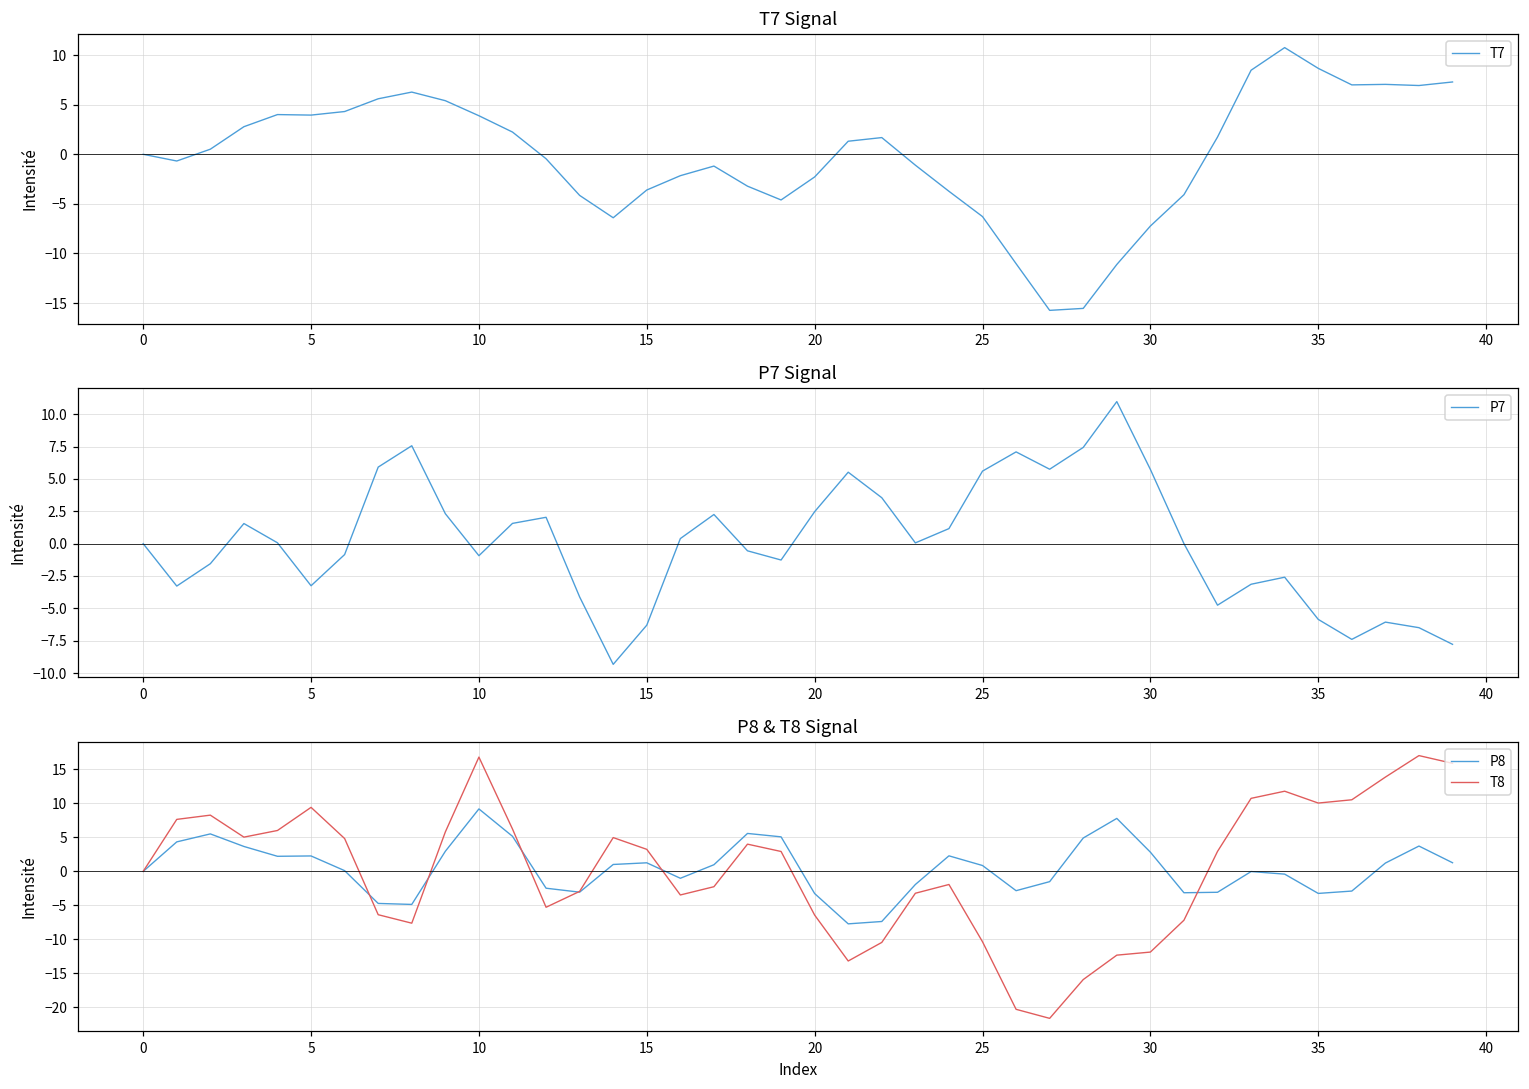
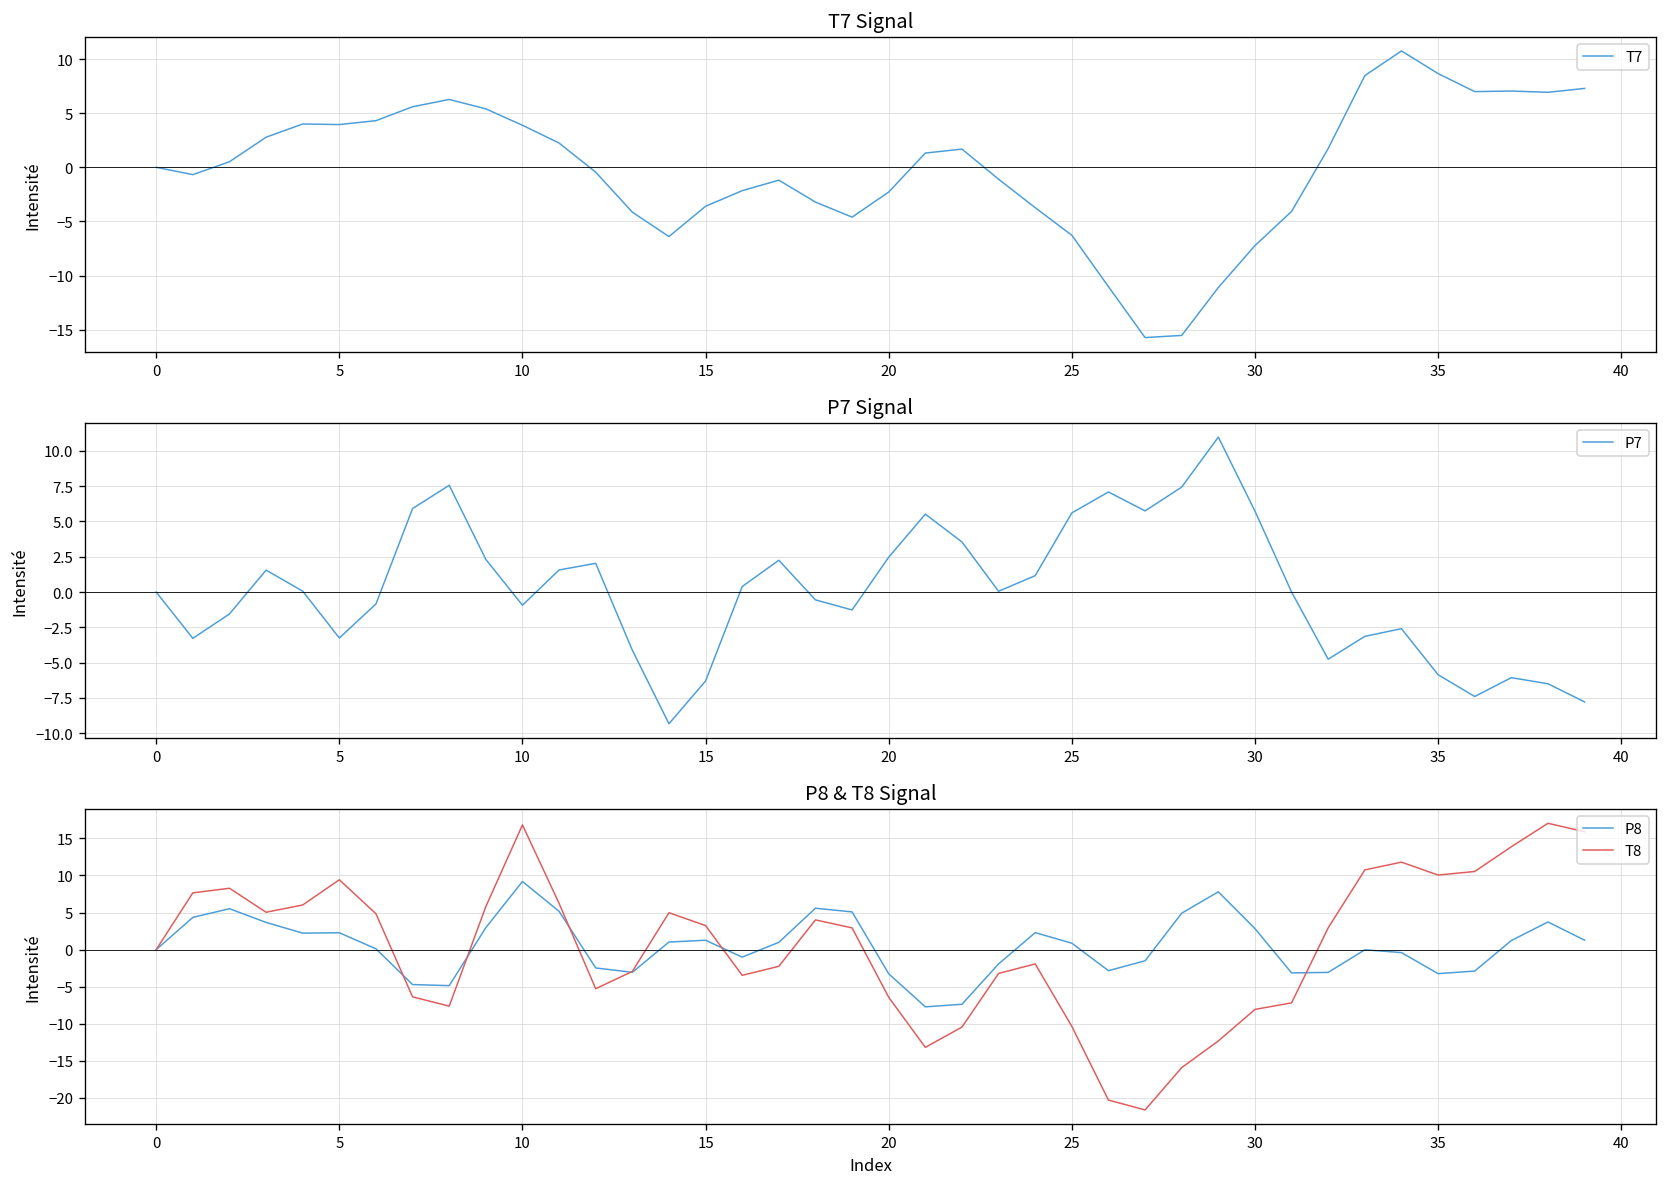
  {
    "T7 Signal": {
      "0": 0,
      "5": 4,
      "10": 4,
      "15": -4,
      "20": -2,
      "25": -6,
      "30": -7,
      "35": 9
    },
    "P7 Signal": {
      "0": 0.0,
      "5": -3.3,
      "10": -0.9,
      "15": -6.3,
      "20": 2.5,
      "25": 5.6,
      "30": 5.7,
      "35": -5.9
    },
    "P8 & T8 Signal": {
      "P8": {
        "5": 2,
        "10": 9,
        "15": 1,
        "20": -3,
        "25": 1,
        "30": 3,
        "35": -3
      },
      "T8": {
        "5": 9,
        "10": 17,
        "15": 3,
        "20": -6,
        "25": -10,
-       "30": -12,
+       "30": -8,
        "35": 10
      }
    }
  }
